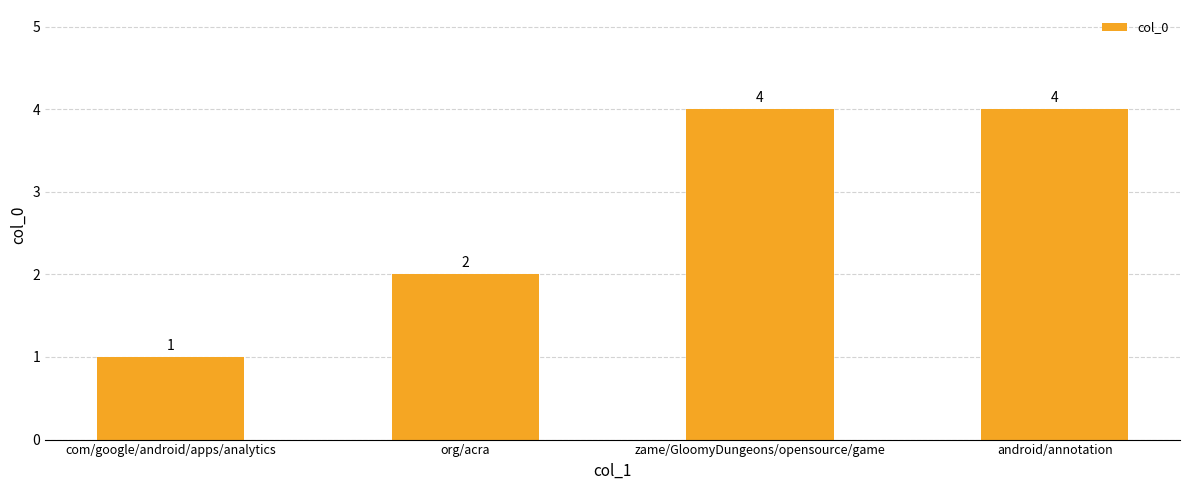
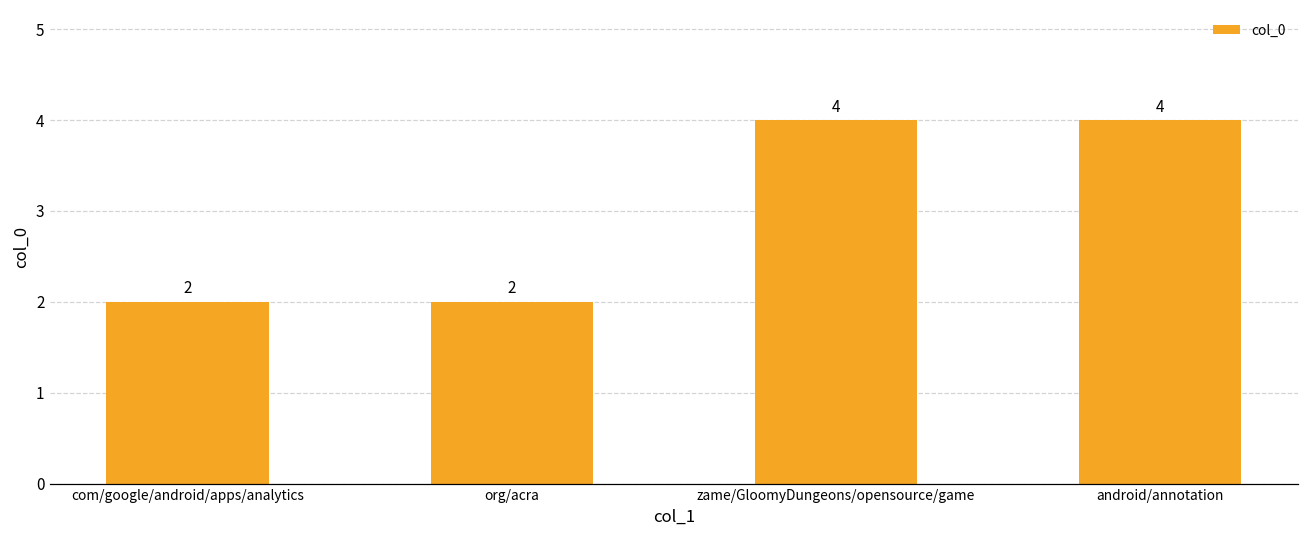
  {
-   "com/google/android/apps/analytics": 1,
+   "com/google/android/apps/analytics": 2,
    "org/acra": 2,
    "zame/GloomyDungeons/opensource/game": 4,
    "android/annotation": 4
  }
